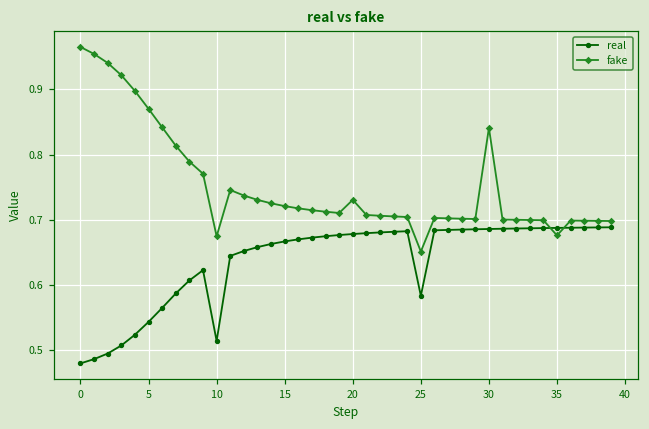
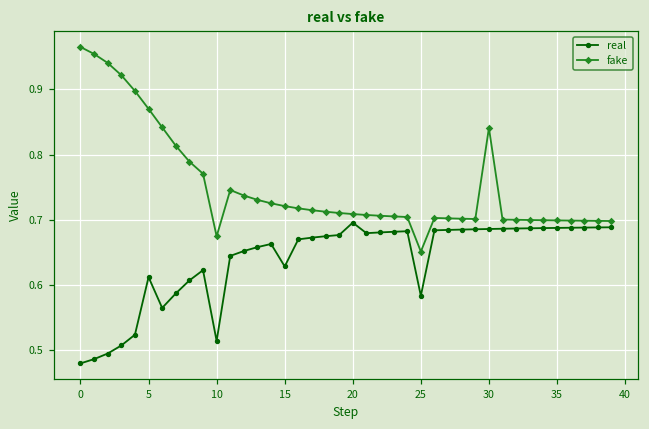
  {
    "real": {
      "0": 0.48,
-     "5": 0.54,
+     "5": 0.61,
      "10": 0.51,
-     "15": 0.67,
-     "20": 0.68,
+     "15": 0.63,
+     "20": 0.70,
      "25": 0.58,
      "30": 0.69,
      "35": 0.69
    },
    "fake": {
      "0": 0.96,
      "5": 0.87,
      "10": 0.67,
      "15": 0.72,
-     "20": 0.73,
+     "20": 0.71,
      "25": 0.65,
      "30": 0.84,
-     "35": 0.68
+     "35": 0.70
    }
  }
